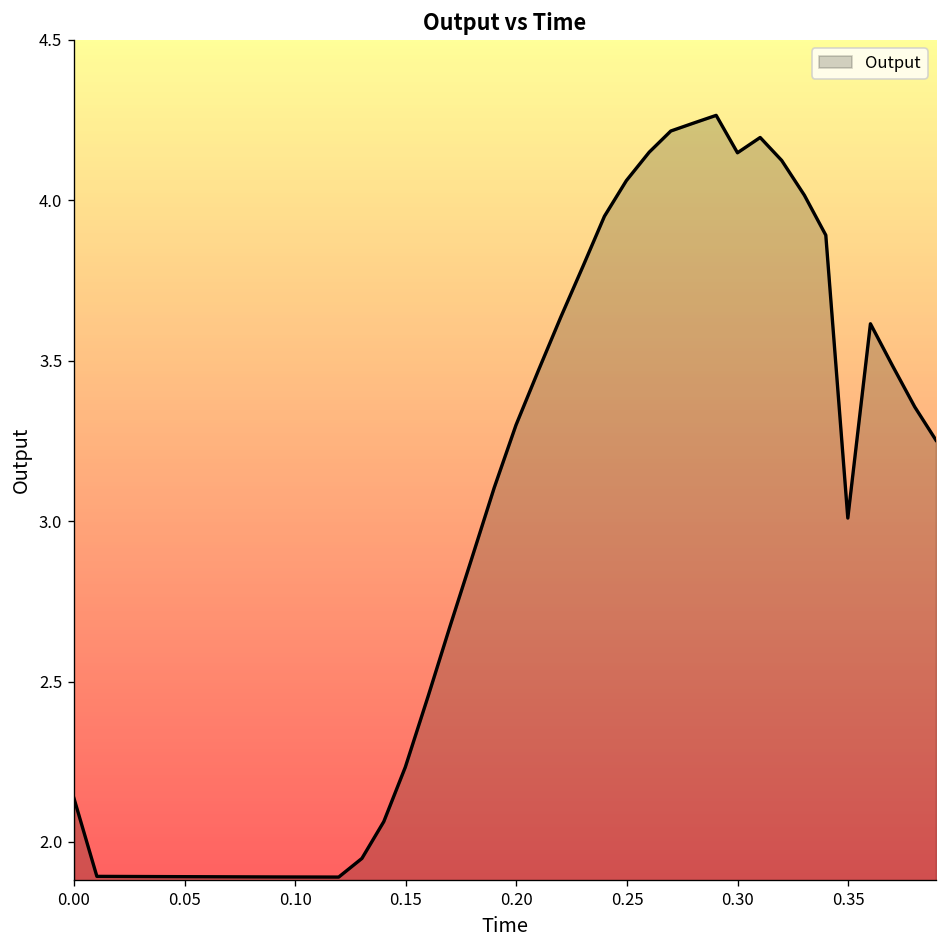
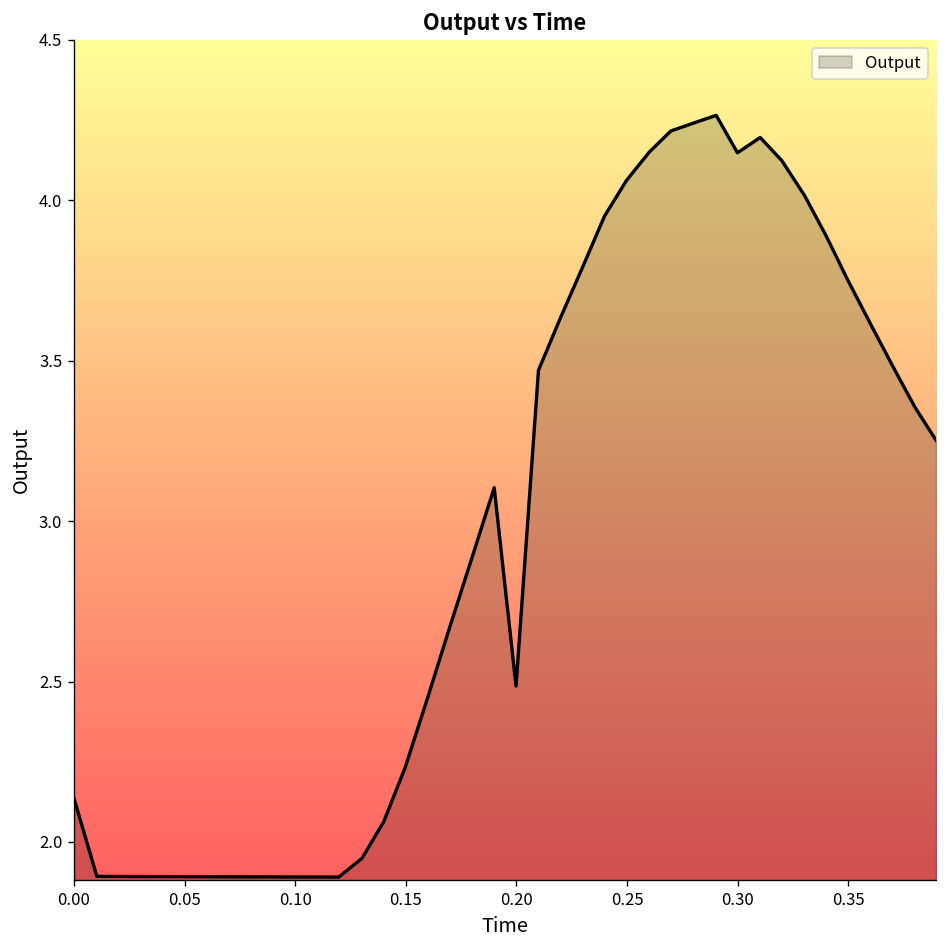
  {
    "0.00": 2.14,
    "0.05": 1.89,
    "0.10": 1.89,
-   "0.20": 3.30,
+   "0.20": 2.49,
    "0.30": 4.15,
-   "0.35": 3.01
+   "0.35": 3.75
  }
